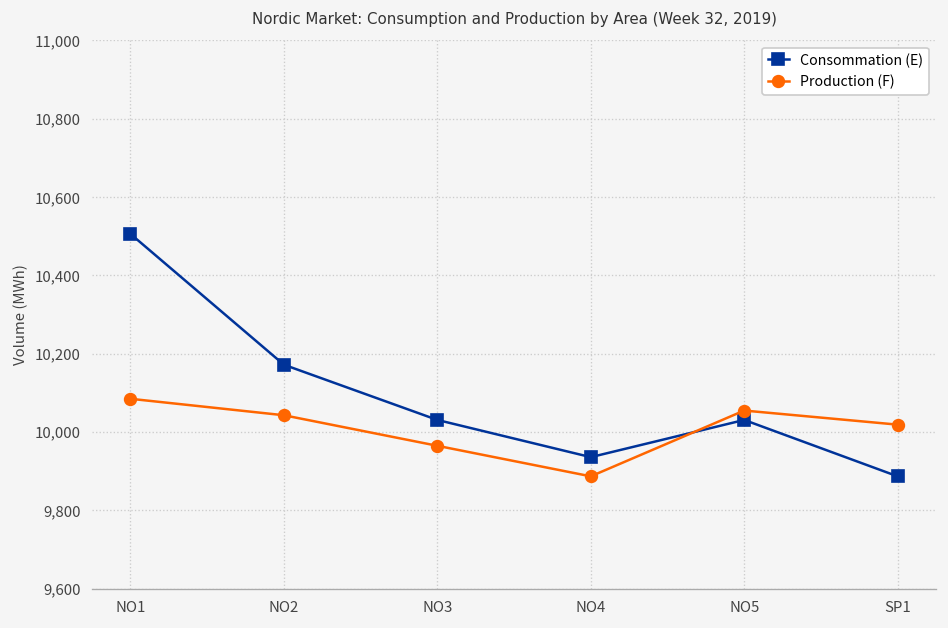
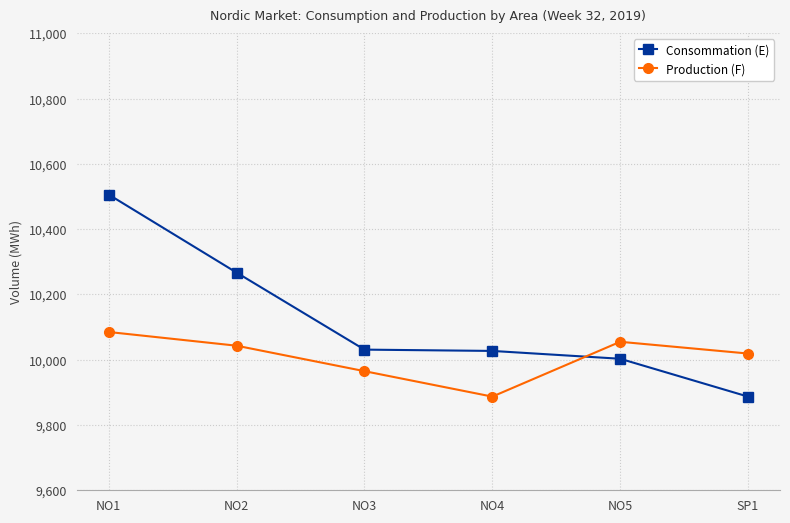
  {
    "Consommation (E)": {
      "NO1": "10,510",
-     "NO2": "10,170",
+     "NO2": "10,270",
      "NO3": "10,030",
-     "NO4": "9,940",
-     "NO5": "10,030",
+     "NO4": "10,030",
+     "NO5": "10,000",
      "SP1": "9,890"
    },
    "Production (F)": {
      "NO1": "10,090",
      "NO2": "10,040",
      "NO3": "9,970",
      "NO4": "9,890",
      "NO5": "10,060",
      "SP1": "10,020"
    }
  }
